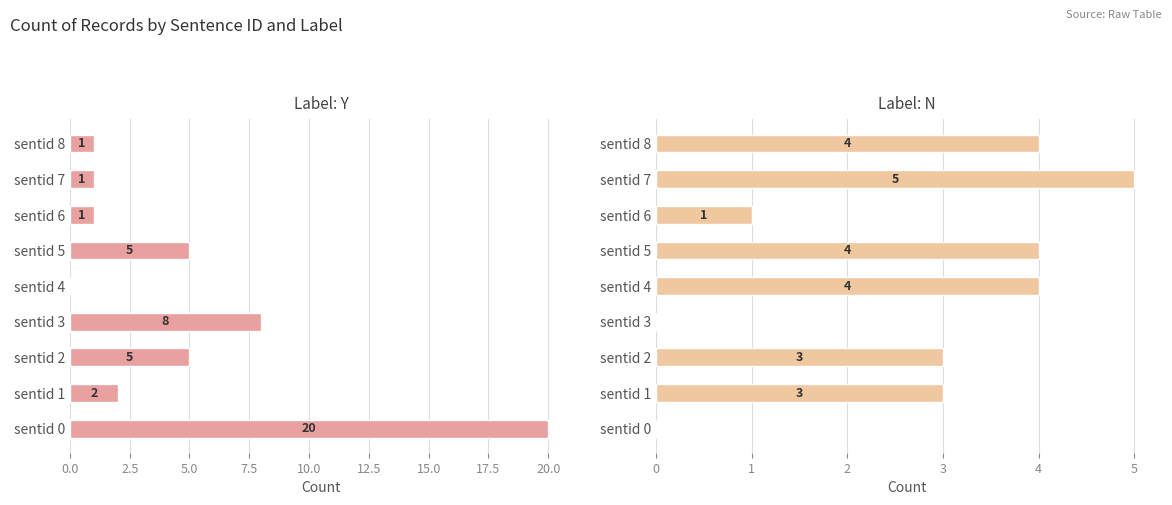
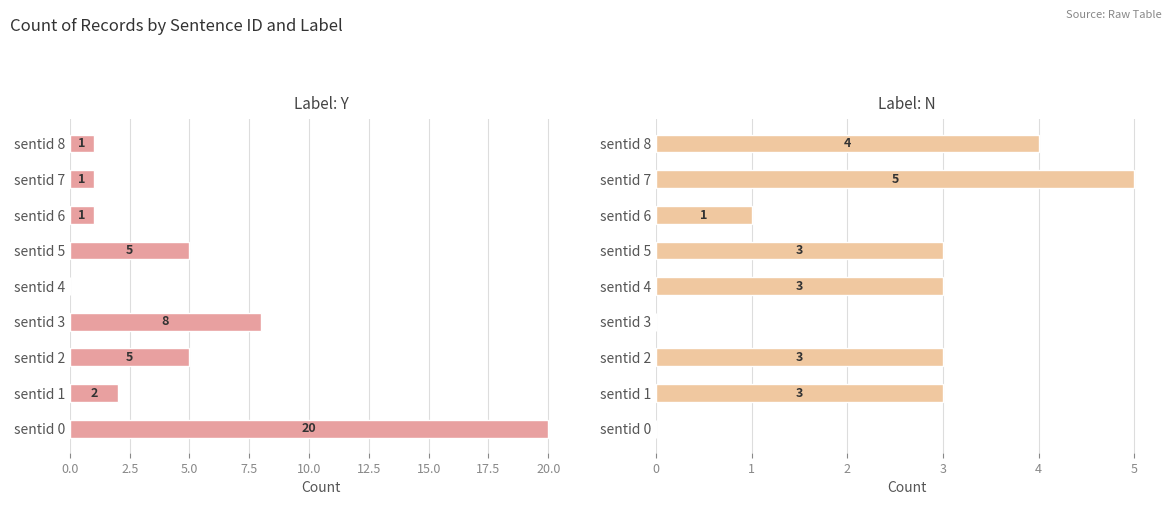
  {
    "Label: Y": {
      "sentid 8": 1,
      "sentid 7": 1,
      "sentid 6": 1,
      "sentid 5": 5,
      "sentid 3": 8,
      "sentid 2": 5,
      "sentid 1": 2,
      "sentid 0": 20
    },
    "Label: N": {
      "sentid 8": 4,
      "sentid 7": 5,
      "sentid 6": 1,
-     "sentid 5": 4,
-     "sentid 4": 4,
+     "sentid 5": 3,
+     "sentid 4": 3,
      "sentid 2": 3,
      "sentid 1": 3
    }
  }
